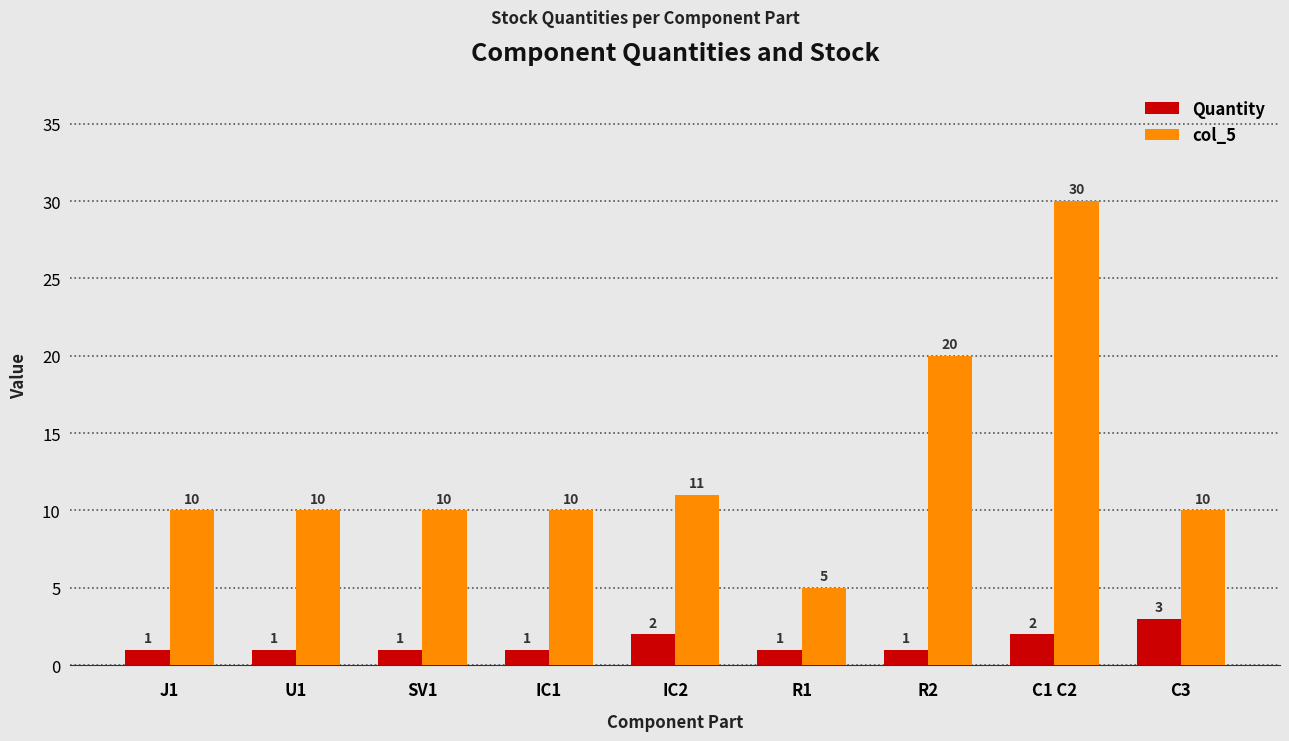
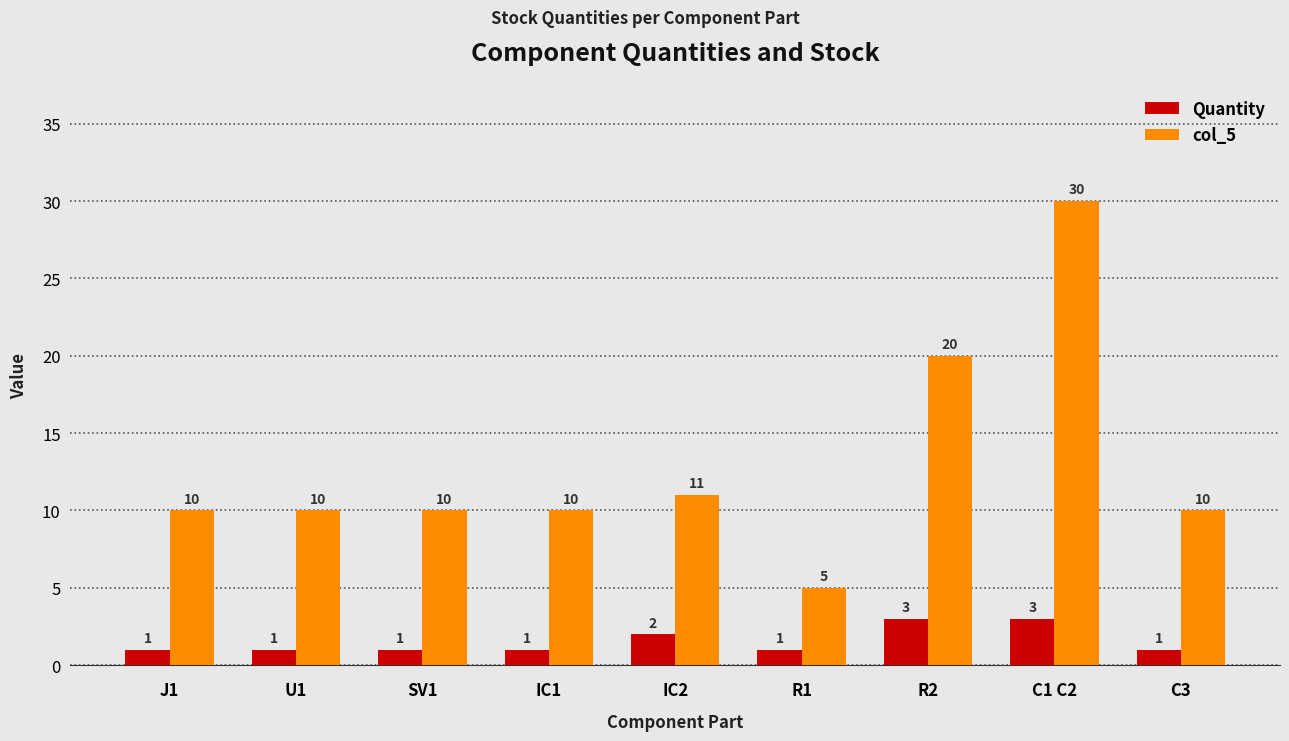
  {
    "Quantity": {
      "J1": 1,
      "U1": 1,
      "SV1": 1,
      "IC1": 1,
      "IC2": 2,
      "R1": 1,
-     "R2": 1,
-     "C1 C2": 2,
-     "C3": 3
+     "R2": 3,
+     "C1 C2": 3,
+     "C3": 1
    },
    "col_5": {
      "J1": 10,
      "U1": 10,
      "SV1": 10,
      "IC1": 10,
      "IC2": 11,
      "R1": 5,
      "R2": 20,
      "C1 C2": 30,
      "C3": 10
    }
  }
